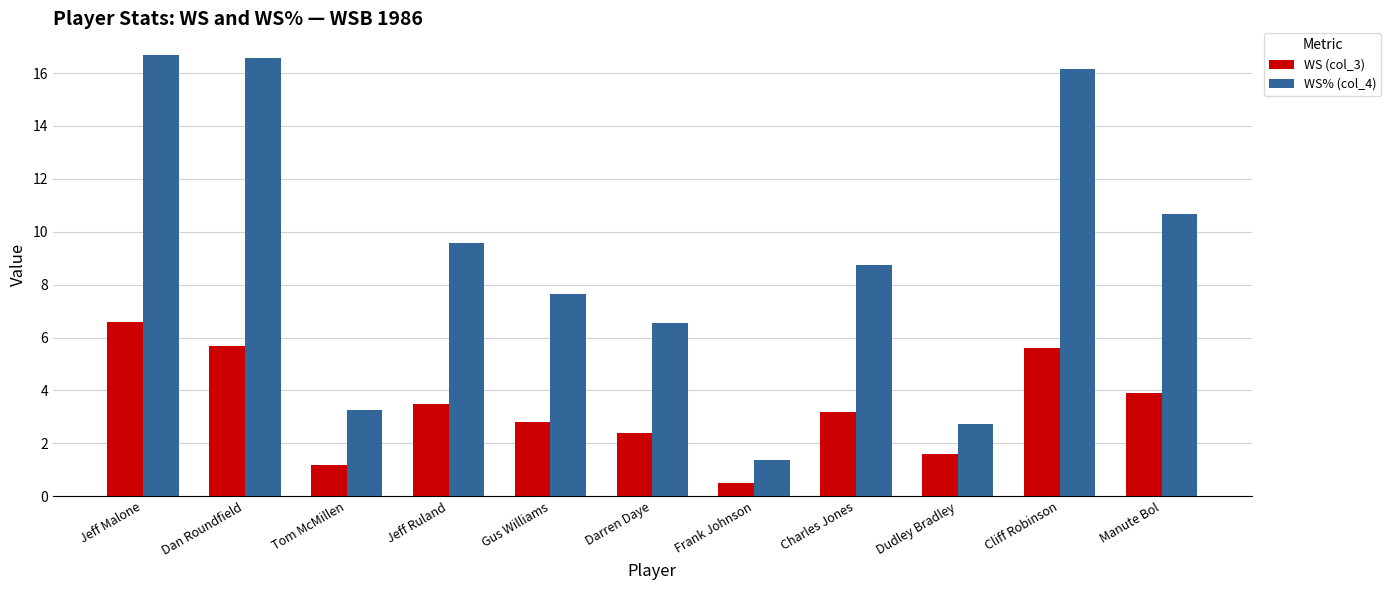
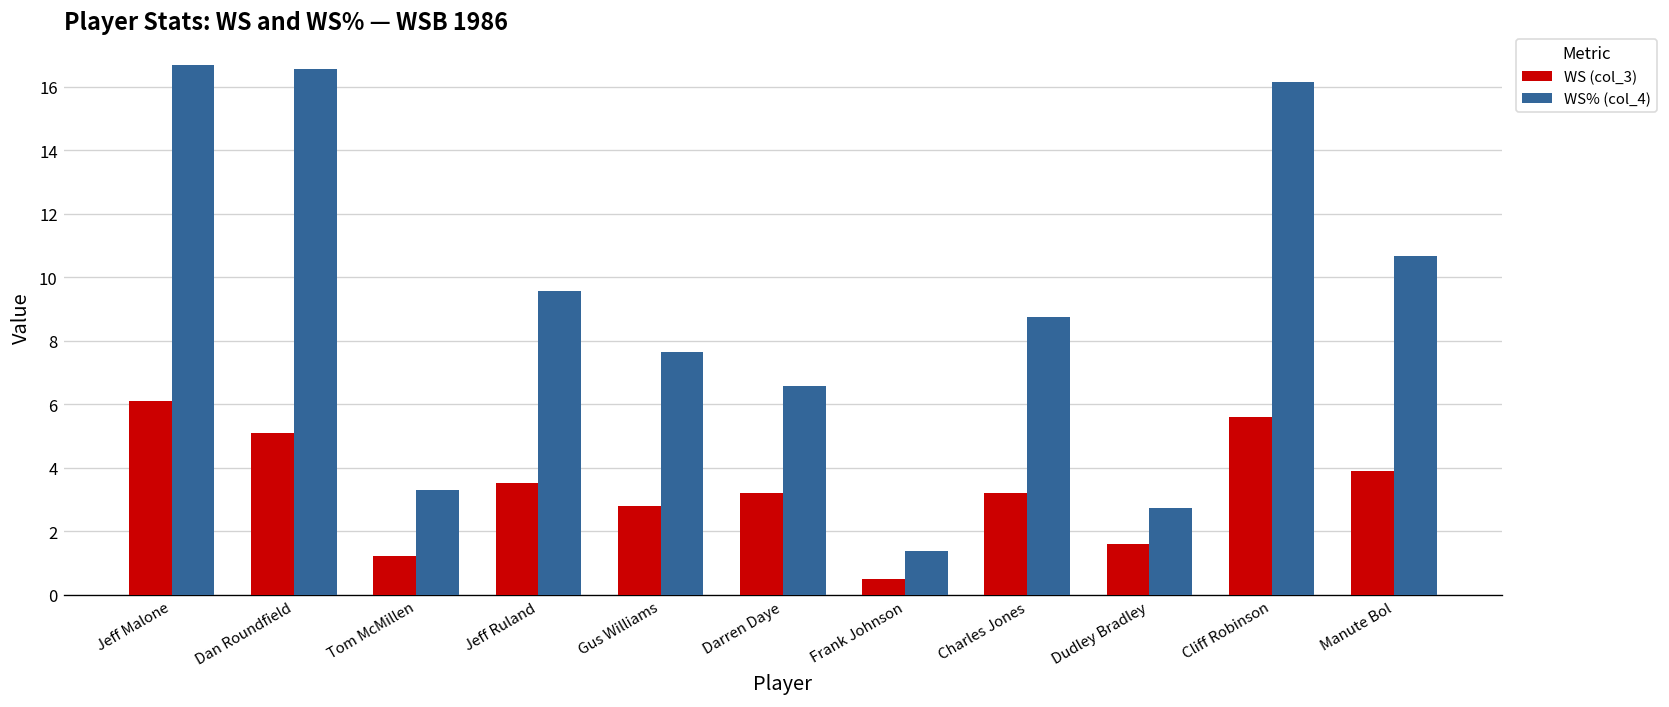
  {
    "WS (col_3)": {
-     "Jeff Malone": 6.6,
-     "Dan Roundfield": 5.7,
+     "Jeff Malone": 6.1,
+     "Dan Roundfield": 5.1,
      "Tom McMillen": 1.2,
      "Jeff Ruland": 3.5,
      "Gus Williams": 2.8,
-     "Darren Daye": 2.4,
+     "Darren Daye": 3.2,
      "Frank Johnson": 0.5,
      "Charles Jones": 3.2,
      "Dudley Bradley": 1.6,
      "Cliff Robinson": 5.6,
      "Manute Bol": 3.9
    },
    "WS% (col_4)": {
      "Jeff Malone": 16.7,
      "Dan Roundfield": 16.6,
      "Tom McMillen": 3.3,
      "Jeff Ruland": 9.6,
      "Gus Williams": 7.7,
      "Darren Daye": 6.6,
      "Frank Johnson": 1.4,
      "Charles Jones": 8.7,
      "Dudley Bradley": 2.7,
      "Cliff Robinson": 16.2,
      "Manute Bol": 10.7
    }
  }
